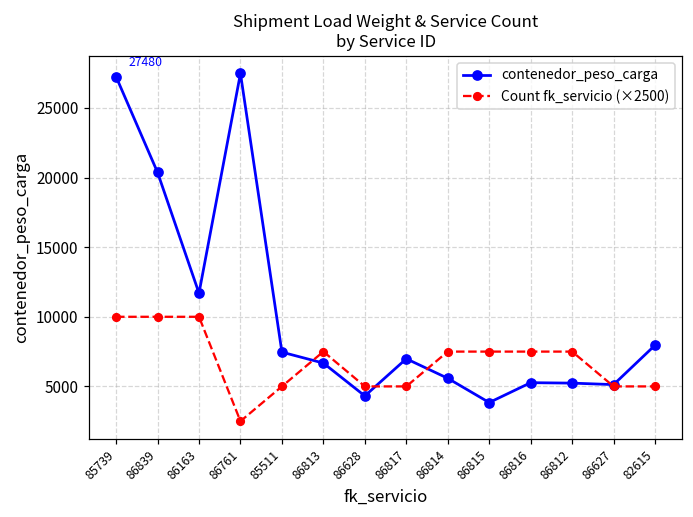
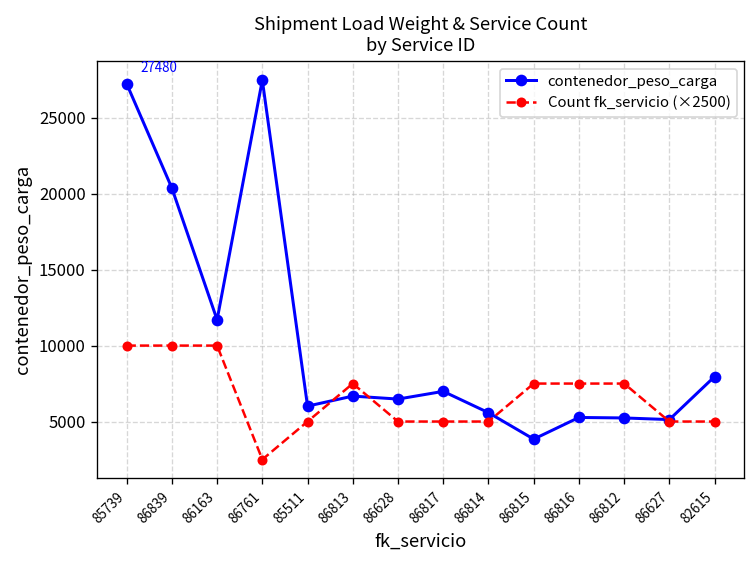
  {
    "contenedor_peso_carga": {
      "86839": 20400,
      "86163": 11700,
      "86761": 27500,
-     "85511": 7500,
+     "85511": 6000,
      "86813": 6700,
-     "86628": 4300,
+     "86628": 6500,
      "86817": 7000,
      "86814": 5600,
      "86815": 3800,
      "86816": 5300,
      "86812": 5200,
      "82615": 8000
    },
    "Count fk_servicio (×2500)": {
      "85739": 10000,
      "86839": 10000,
      "86163": 10000,
      "86761": 2500,
      "85511": 5000,
      "86813": 7500,
      "86628": 5000,
      "86817": 5000,
-     "86814": 7500,
+     "86814": 5000,
      "86815": 7500,
      "86816": 7500,
      "86812": 7500,
      "82615": 5000
    }
  }
